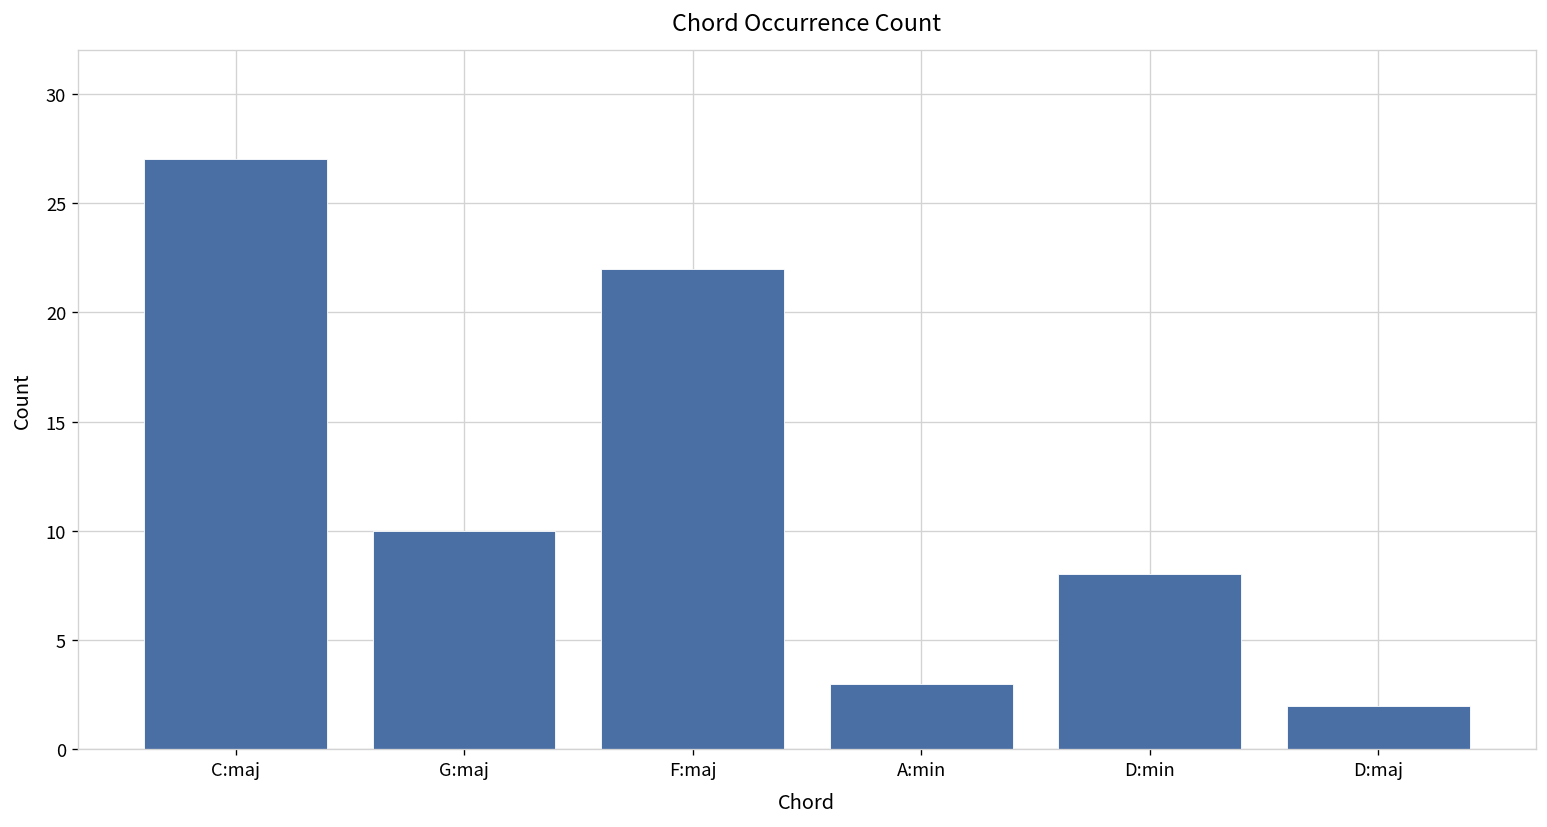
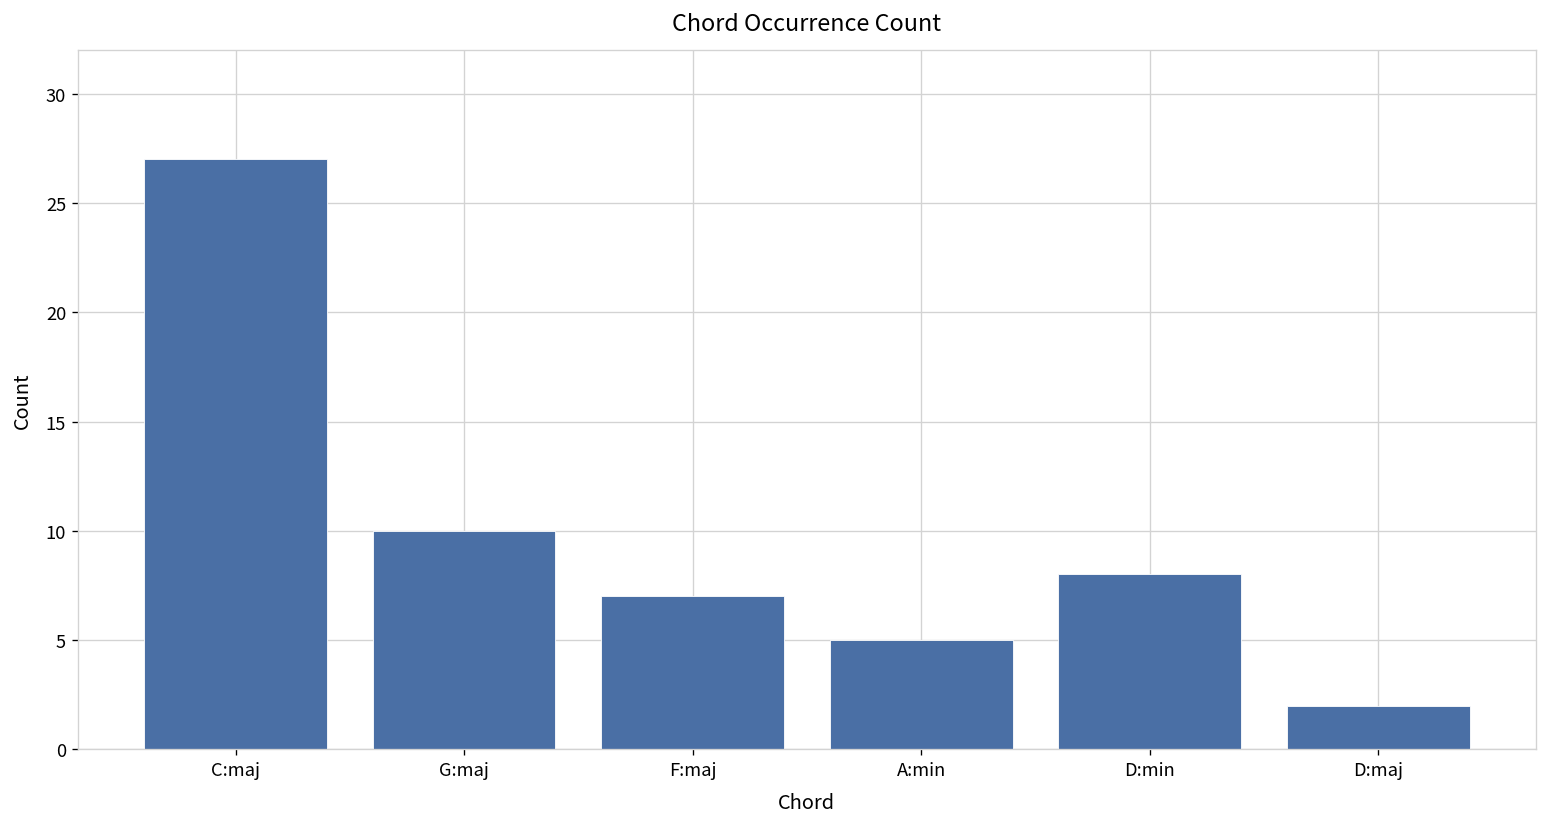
  {
    "C:maj": 27,
    "G:maj": 10,
-   "F:maj": 22,
-   "A:min": 3,
+   "F:maj": 7,
+   "A:min": 5,
    "D:min": 8,
    "D:maj": 2
  }
